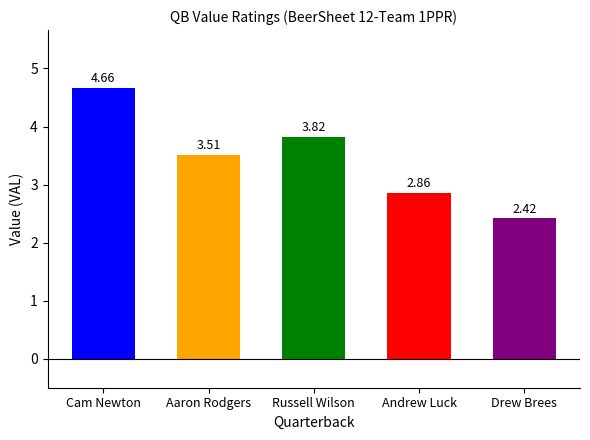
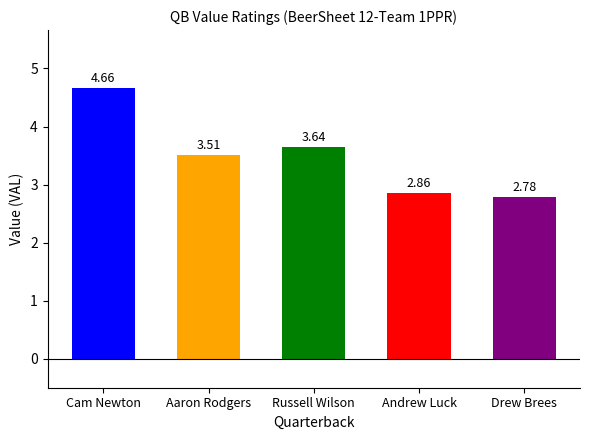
  {
    "Cam Newton": 4.66,
    "Aaron Rodgers": 3.51,
-   "Russell Wilson": 3.82,
+   "Russell Wilson": 3.64,
    "Andrew Luck": 2.86,
-   "Drew Brees": 2.42
+   "Drew Brees": 2.78
  }
